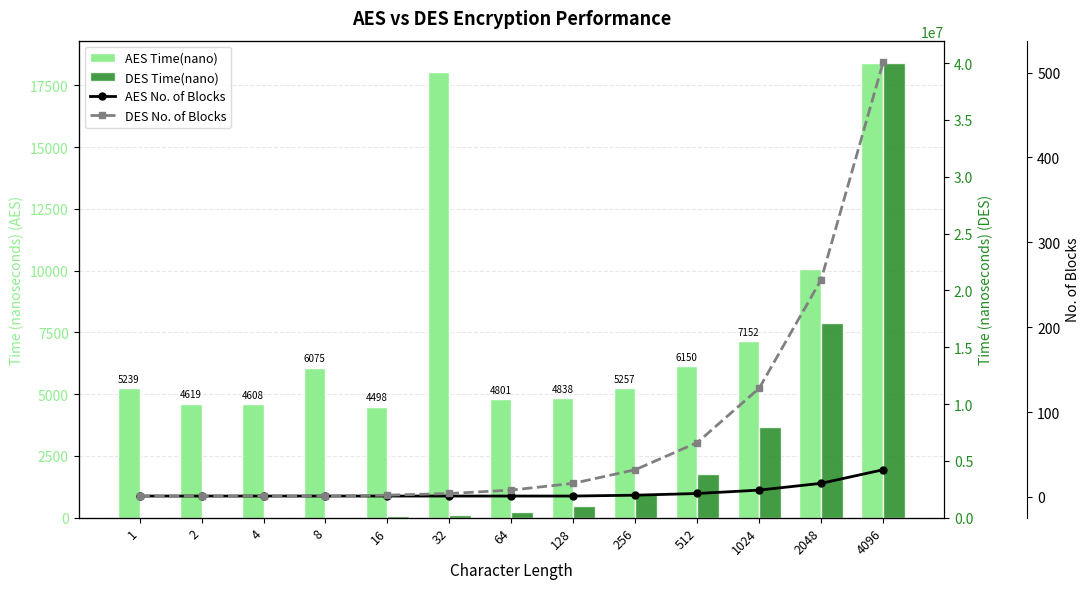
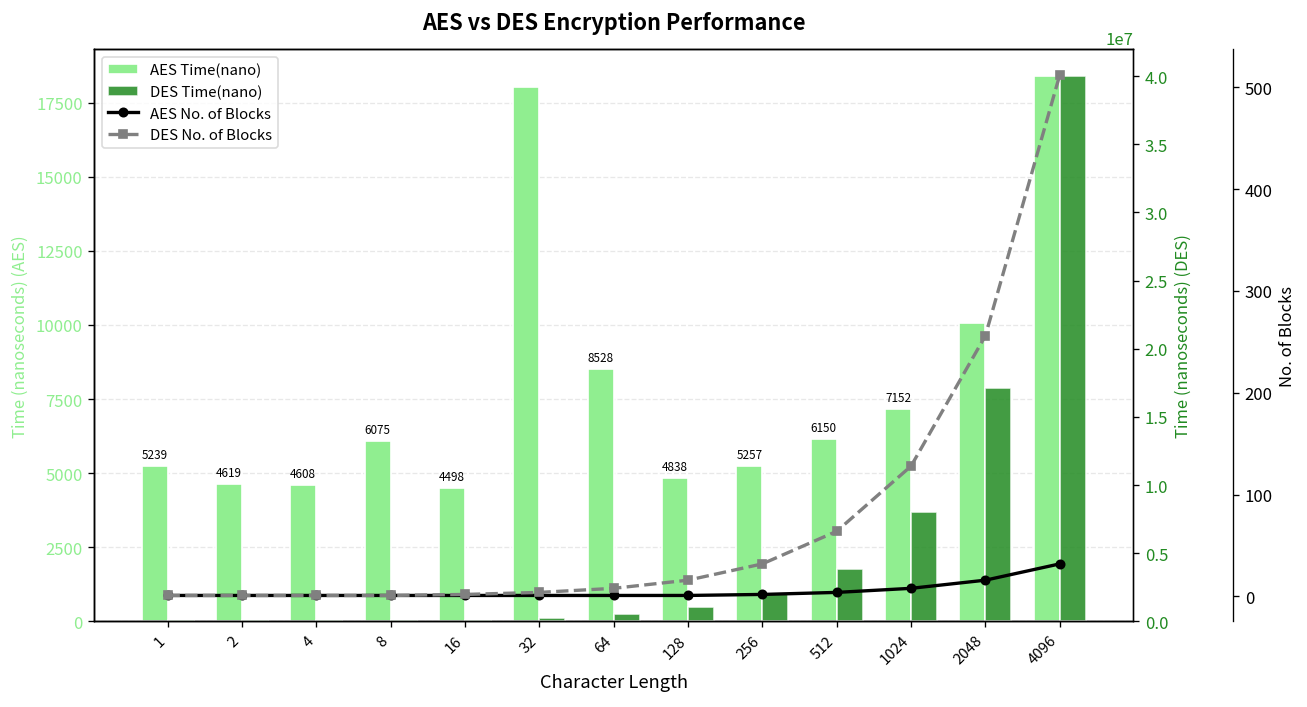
  {
    "AES Time(nano)": {
      "1": 5239,
      "2": 4619,
      "4": 4608,
      "8": 6075,
      "16": 4498,
-     "64": 4801,
+     "64": 8528,
      "128": 4838,
      "256": 5257,
      "512": 6150,
      "1024": 7152
    }
  }
